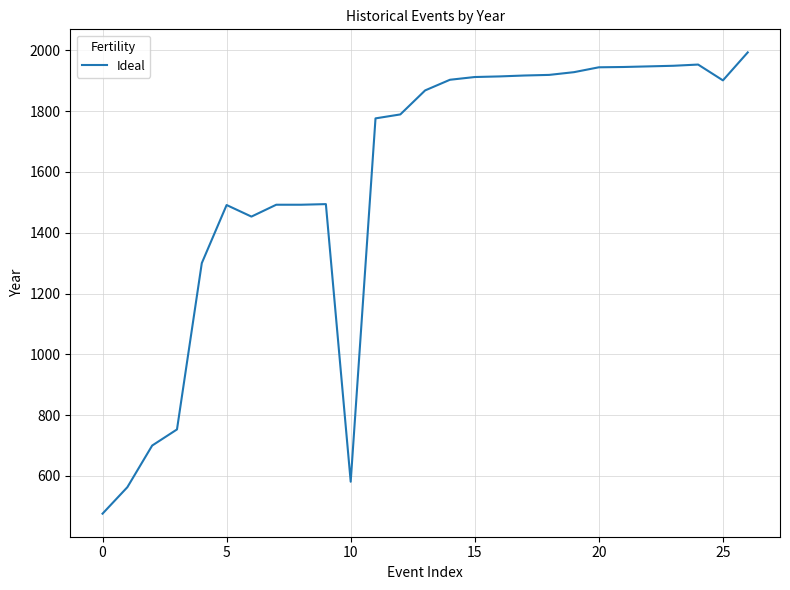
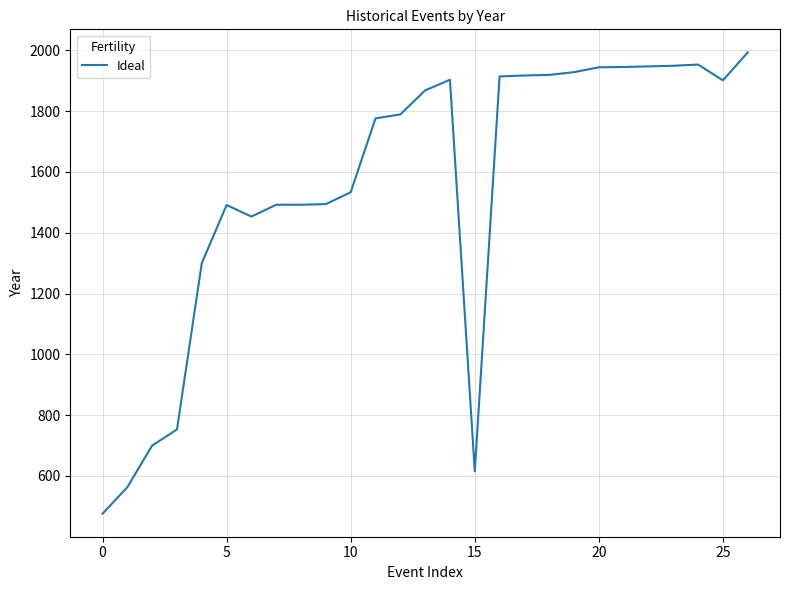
  {
    "0": 480,
    "5": 1490,
-   "10": 580,
-   "15": 1910,
+   "10": 1530,
+   "15": 620,
    "20": 1940,
    "25": 1900
  }
